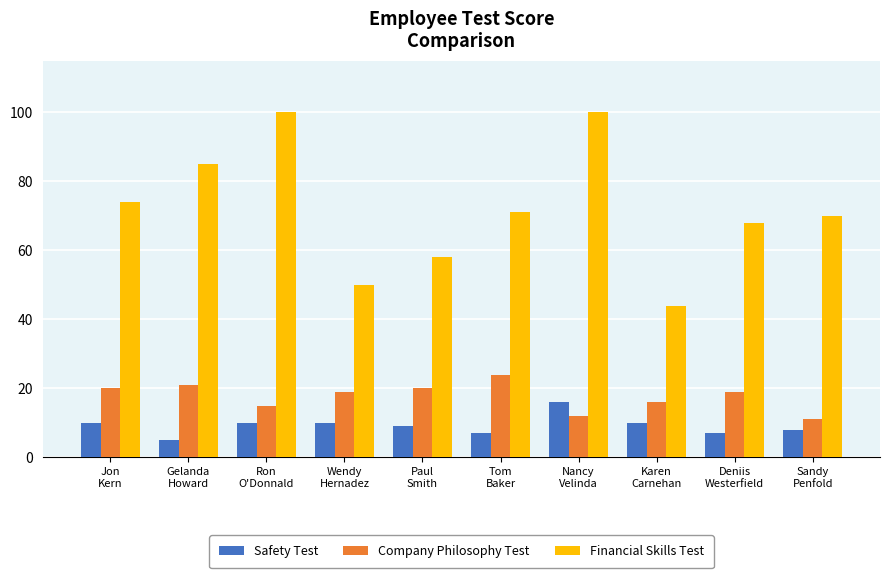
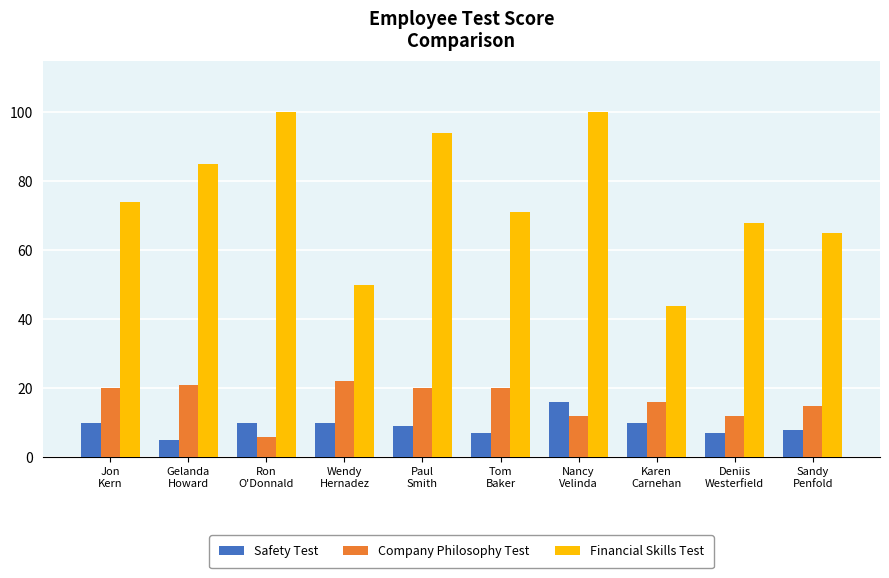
  {
    "Safety Test": {
      "Jon Kern": 10,
      "Gelanda Howard": 5,
      "Ron O'Donnald": 10,
      "Wendy Hernadez": 10,
      "Paul Smith": 9,
      "Tom Baker": 7,
      "Nancy Velinda": 16,
      "Karen Carnehan": 10,
      "Deniis Westerfield": 7,
      "Sandy Penfold": 8
    },
    "Company Philosophy Test": {
      "Jon Kern": 20,
      "Gelanda Howard": 21,
-     "Ron O'Donnald": 15,
-     "Wendy Hernadez": 19,
+     "Ron O'Donnald": 6,
+     "Wendy Hernadez": 22,
      "Paul Smith": 20,
-     "Tom Baker": 24,
+     "Tom Baker": 20,
      "Nancy Velinda": 12,
      "Karen Carnehan": 16,
-     "Deniis Westerfield": 19,
-     "Sandy Penfold": 11
+     "Deniis Westerfield": 12,
+     "Sandy Penfold": 15
    },
    "Financial Skills Test": {
      "Jon Kern": 74,
      "Gelanda Howard": 85,
      "Ron O'Donnald": 100,
      "Wendy Hernadez": 50,
-     "Paul Smith": 58,
+     "Paul Smith": 94,
      "Tom Baker": 71,
      "Nancy Velinda": 100,
      "Karen Carnehan": 44,
      "Deniis Westerfield": 68,
-     "Sandy Penfold": 70
+     "Sandy Penfold": 65
    }
  }
